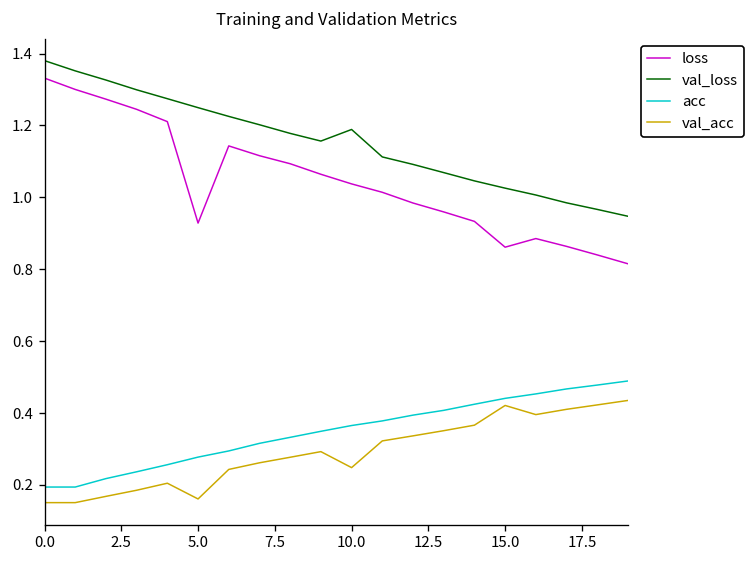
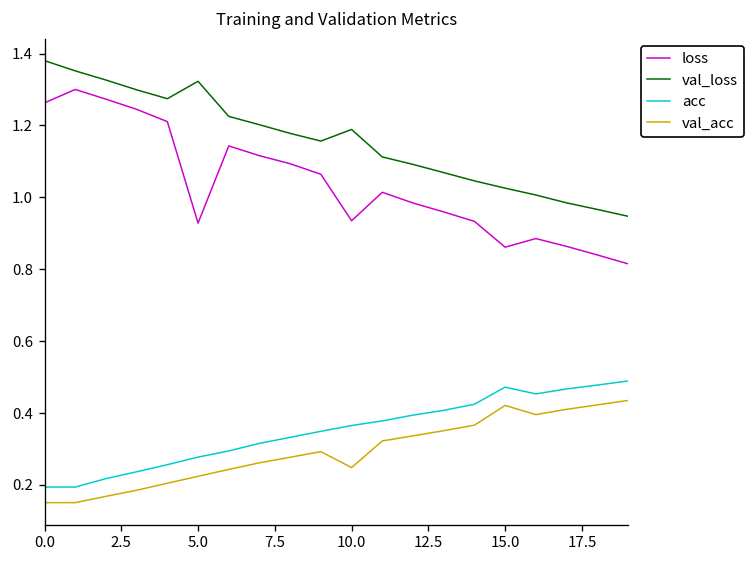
  {
    "loss": {
-     "0.0": 1.33,
+     "0.0": 1.26,
      "5.0": 0.93,
-     "10.0": 1.04,
+     "10.0": 0.93,
      "15.0": 0.86
    },
    "val_loss": {
      "0.0": 1.38,
-     "5.0": 1.25,
+     "5.0": 1.32,
      "10.0": 1.19,
      "15.0": 1.03
    },
    "acc": {
      "0.0": 0.19,
      "5.0": 0.28,
      "10.0": 0.37,
-     "15.0": 0.44
+     "15.0": 0.47
    },
    "val_acc": {
      "0.0": 0.15,
-     "5.0": 0.16,
+     "5.0": 0.22,
      "10.0": 0.25,
      "15.0": 0.42
    }
  }
